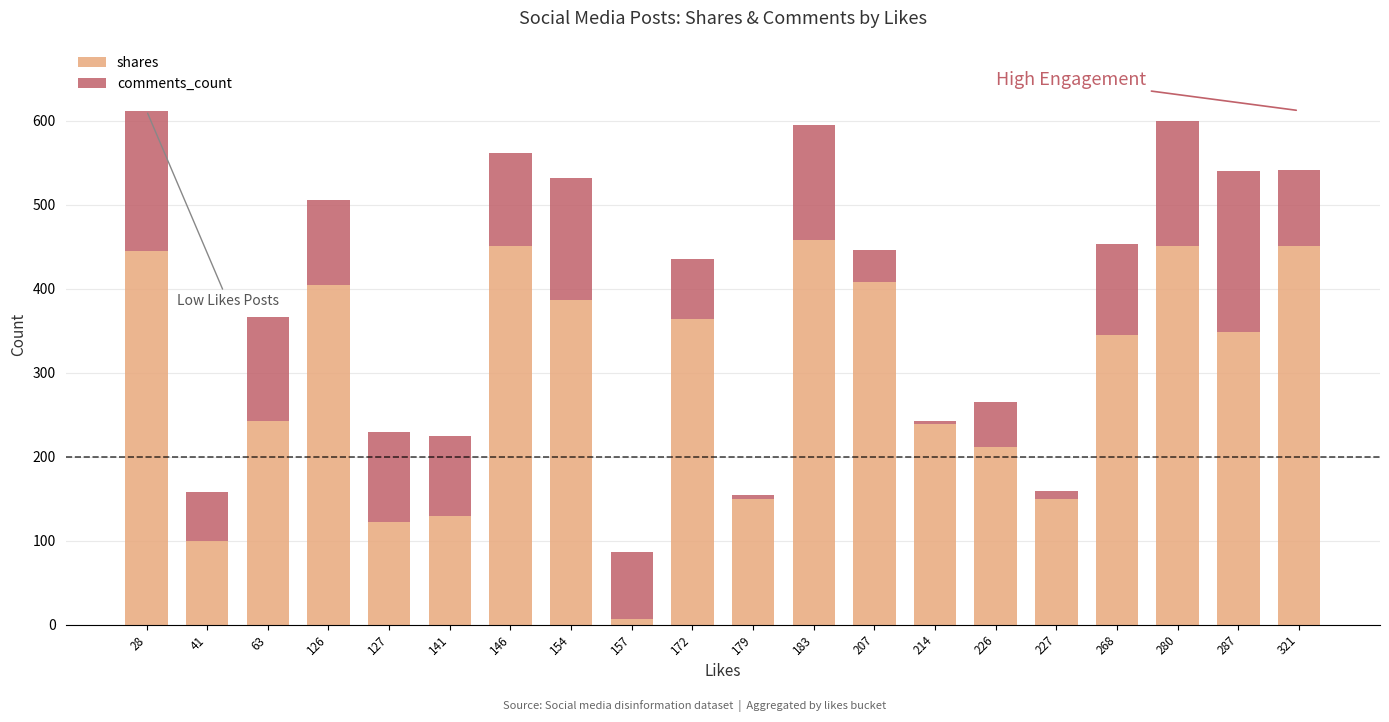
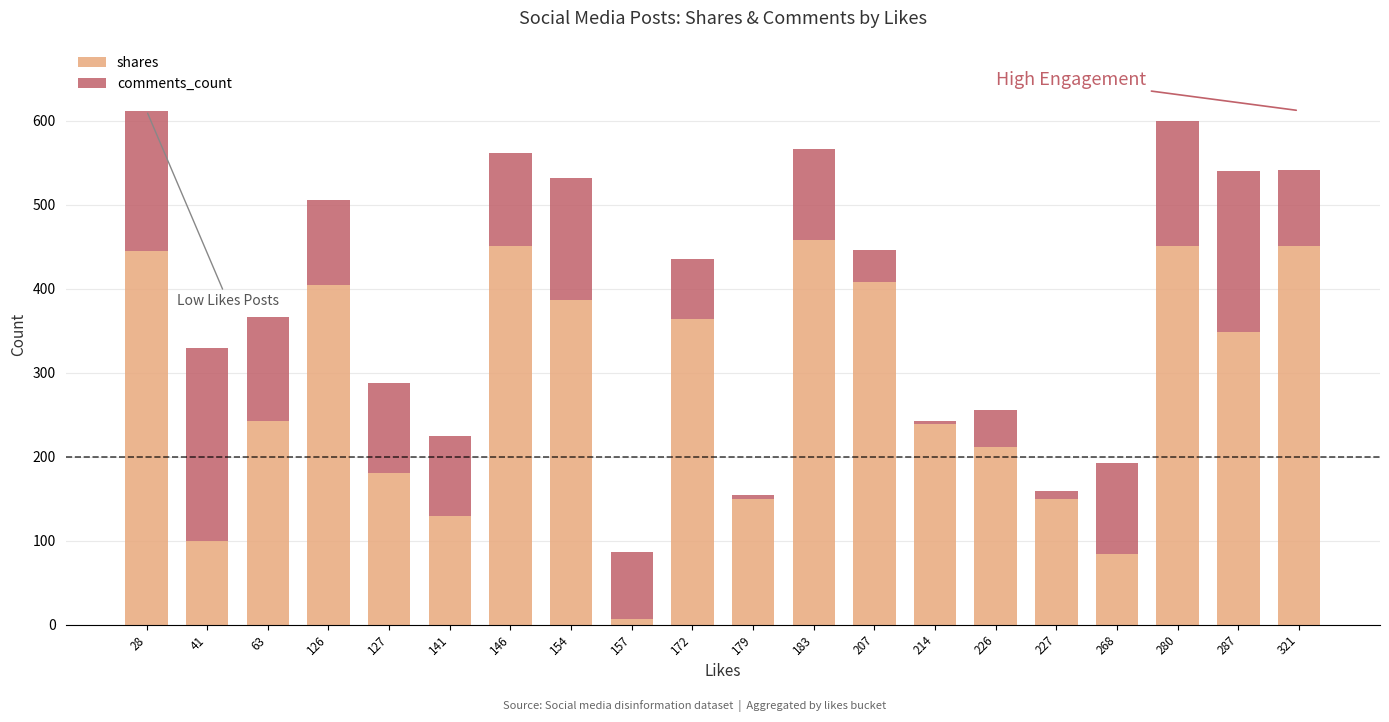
  {
    "shares": {
      "28": 450,
      "41": 100,
      "63": 240,
      "126": 400,
-     "127": 120,
+     "127": 180,
      "141": 130,
      "146": 450,
      "154": 390,
      "157": 10,
      "172": 360,
      "179": 150,
      "183": 460,
      "207": 410,
      "214": 240,
      "226": 210,
      "227": 150,
-     "268": 350,
+     "268": 80,
      "280": 450,
      "287": 350,
      "321": 450
    },
    "comments_count": {
      "28": 170,
-     "41": 60,
+     "41": 230,
      "63": 120,
      "126": 100,
      "127": 110,
      "141": 100,
      "146": 110,
      "154": 150,
      "157": 80,
      "172": 70,
      "179": 10,
-     "183": 140,
+     "183": 110,
      "207": 40,
      "214": 0,
-     "226": 50,
+     "226": 40,
      "227": 10,
      "268": 110,
      "280": 150,
      "287": 190,
      "321": 90
    }
  }
